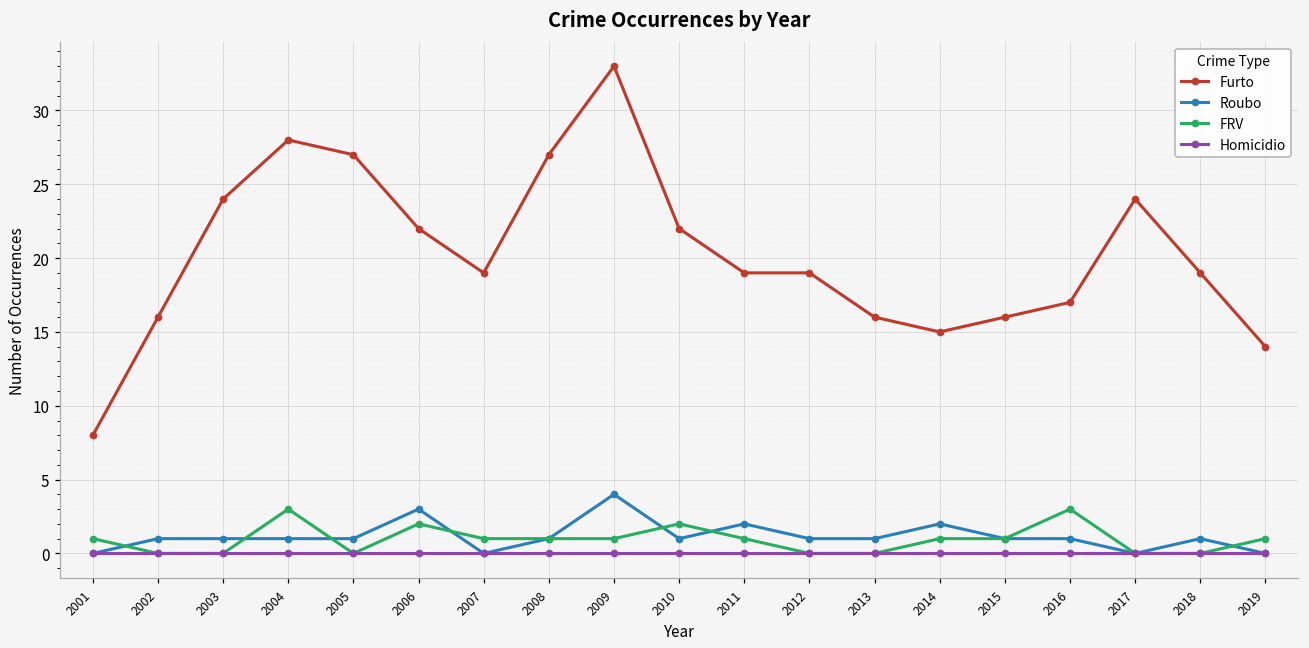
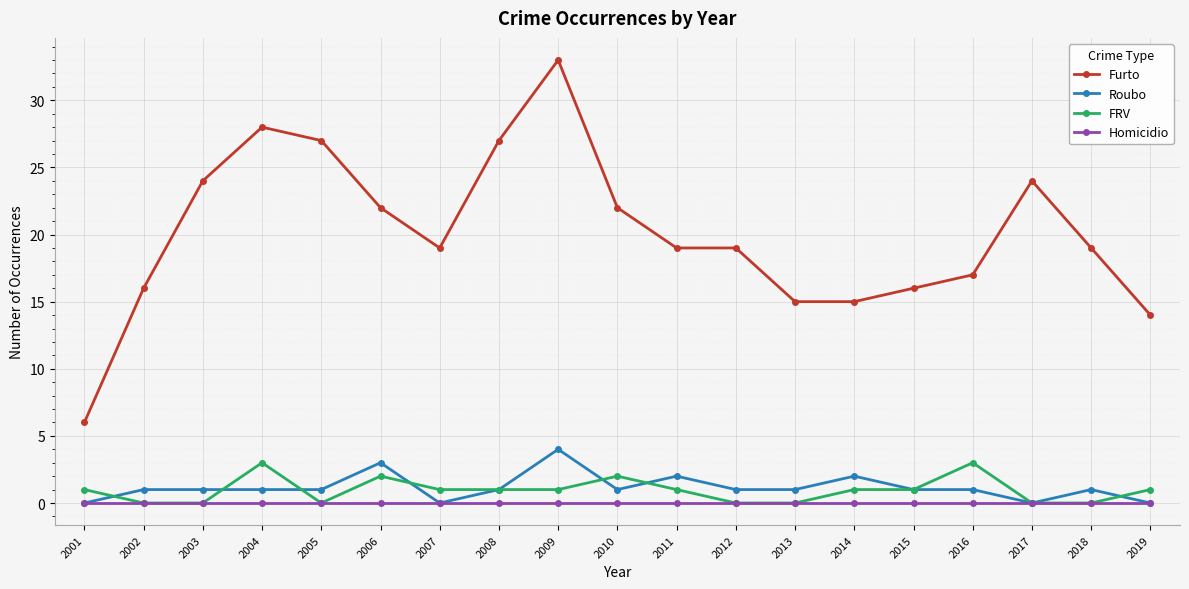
  {
    "Furto": {
-     "2001": 8,
+     "2001": 6,
      "2002": 16,
      "2003": 24,
      "2004": 28,
      "2005": 27,
      "2006": 22,
      "2007": 19,
      "2008": 27,
      "2009": 33,
      "2010": 22,
      "2011": 19,
      "2012": 19,
-     "2013": 16,
+     "2013": 15,
      "2014": 15,
      "2015": 16,
      "2016": 17,
      "2017": 24,
      "2018": 19,
      "2019": 14
    },
    "Roubo": {
      "2002": 1,
      "2003": 1,
      "2004": 1,
      "2005": 1,
      "2006": 3,
      "2009": 4,
      "2010": 1,
      "2011": 2,
      "2012": 1,
      "2013": 1,
      "2014": 2,
      "2016": 1,
      "2018": 1
    },
    "FRV": {
      "2001": 1,
      "2004": 3,
      "2006": 2,
      "2007": 1,
      "2009": 1,
      "2010": 2,
      "2011": 1,
      "2014": 1,
      "2016": 3,
      "2019": 1
    },
    "Homicidio": {
      "2004": 0,
      "2006": 0,
      "2008": 0,
      "2009": 0,
      "2010": 0,
      "2011": 0,
      "2014": 0,
      "2015": 0,
      "2016": 0
    }
  }
